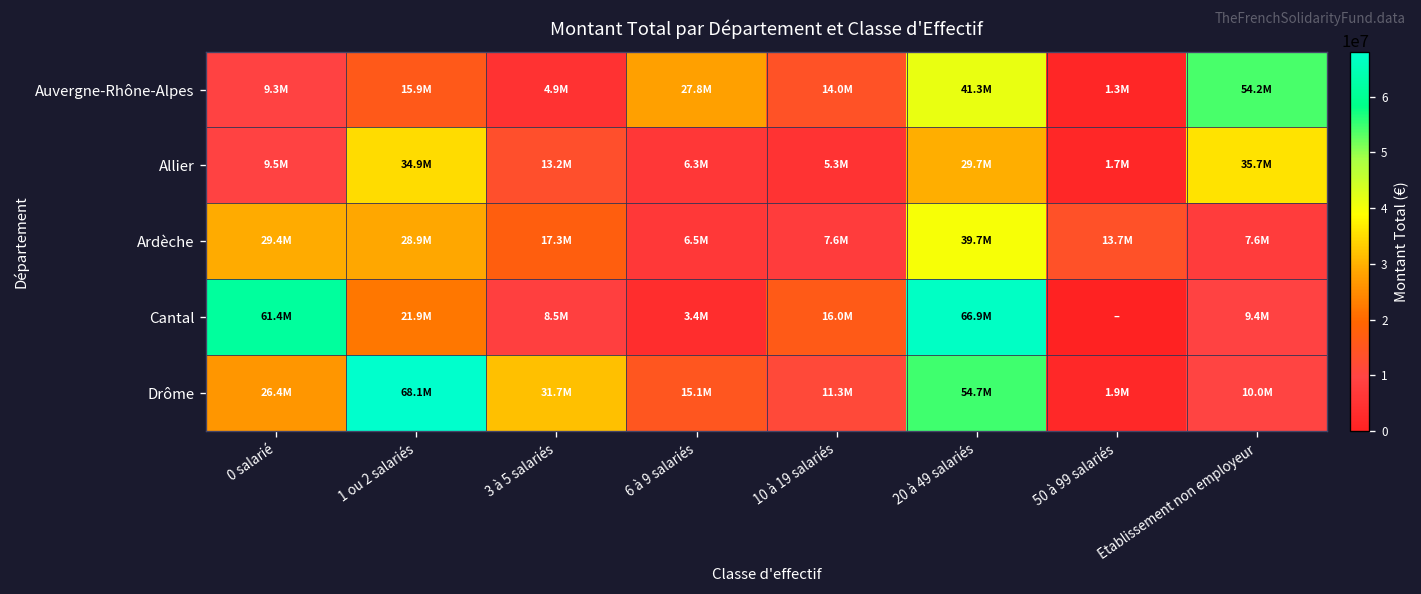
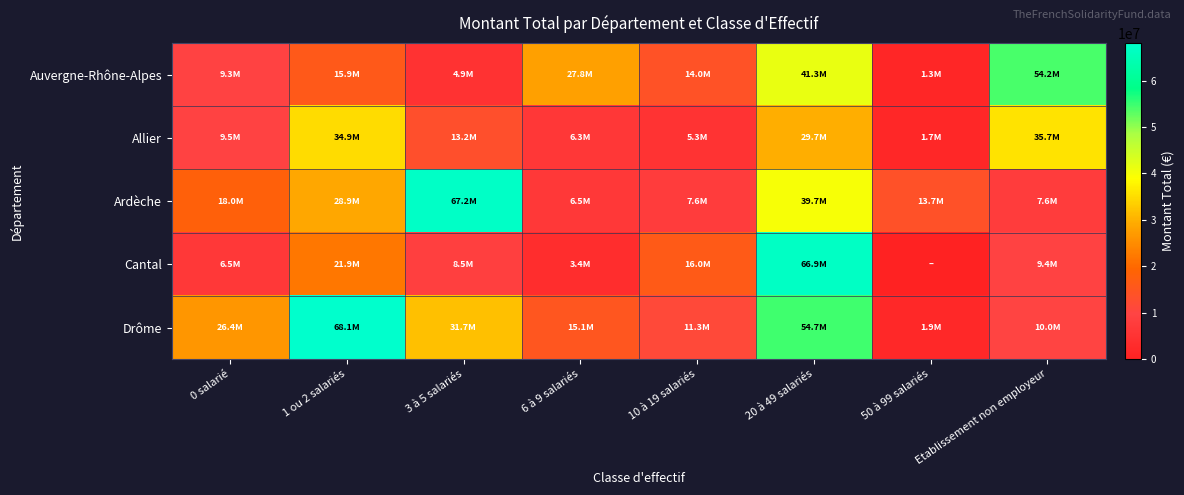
  {
    "Auvergne-Rhône-Alpes": {
      "0 salarié": "9.3M",
      "1 ou 2 salariés": "15.9M",
      "3 à 5 salariés": "4.9M",
      "6 à 9 salariés": "27.8M",
      "10 à 19 salariés": "14.0M",
      "20 à 49 salariés": "41.3M",
      "50 à 99 salariés": "1.3M",
      "Etablissement non employeur": "54.2M"
    },
    "Allier": {
      "0 salarié": "9.5M",
      "1 ou 2 salariés": "34.9M",
      "3 à 5 salariés": "13.2M",
      "6 à 9 salariés": "6.3M",
      "10 à 19 salariés": "5.3M",
      "20 à 49 salariés": "29.7M",
      "50 à 99 salariés": "1.7M",
      "Etablissement non employeur": "35.7M"
    },
    "Ardèche": {
-     "0 salarié": "29.4M",
+     "0 salarié": "18.0M",
      "1 ou 2 salariés": "28.9M",
-     "3 à 5 salariés": "17.3M",
+     "3 à 5 salariés": "67.2M",
      "6 à 9 salariés": "6.5M",
      "10 à 19 salariés": "7.6M",
      "20 à 49 salariés": "39.7M",
      "50 à 99 salariés": "13.7M",
      "Etablissement non employeur": "7.6M"
    },
    "Cantal": {
-     "0 salarié": "61.4M",
+     "0 salarié": "6.5M",
      "1 ou 2 salariés": "21.9M",
      "3 à 5 salariés": "8.5M",
      "6 à 9 salariés": "3.4M",
      "10 à 19 salariés": "16.0M",
      "20 à 49 salariés": "66.9M",
      "Etablissement non employeur": "9.4M"
    },
    "Drôme": {
      "0 salarié": "26.4M",
      "1 ou 2 salariés": "68.1M",
      "3 à 5 salariés": "31.7M",
      "6 à 9 salariés": "15.1M",
      "10 à 19 salariés": "11.3M",
      "20 à 49 salariés": "54.7M",
      "50 à 99 salariés": "1.9M",
      "Etablissement non employeur": "10.0M"
    }
  }
